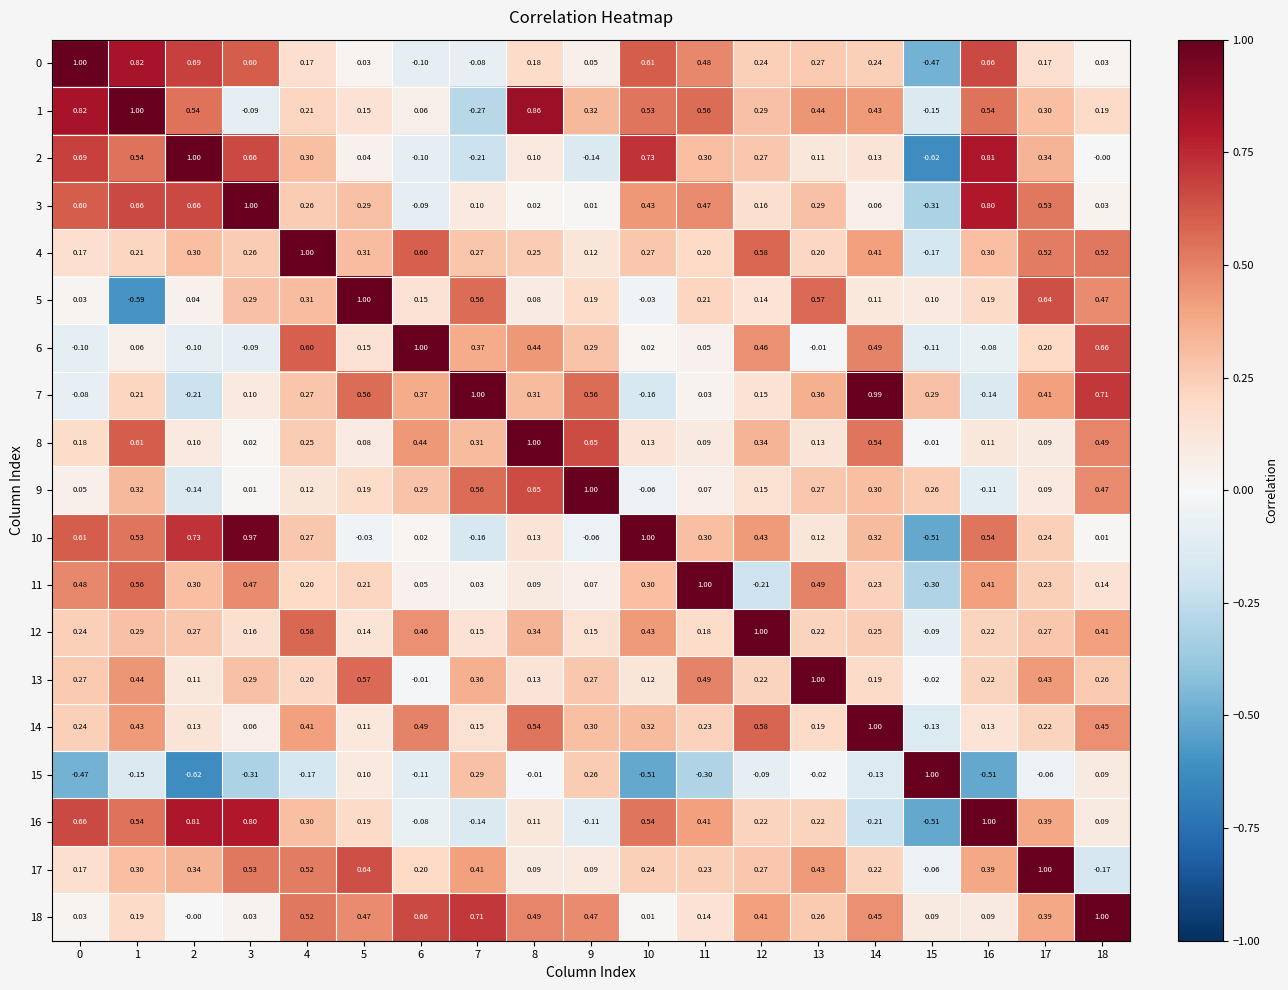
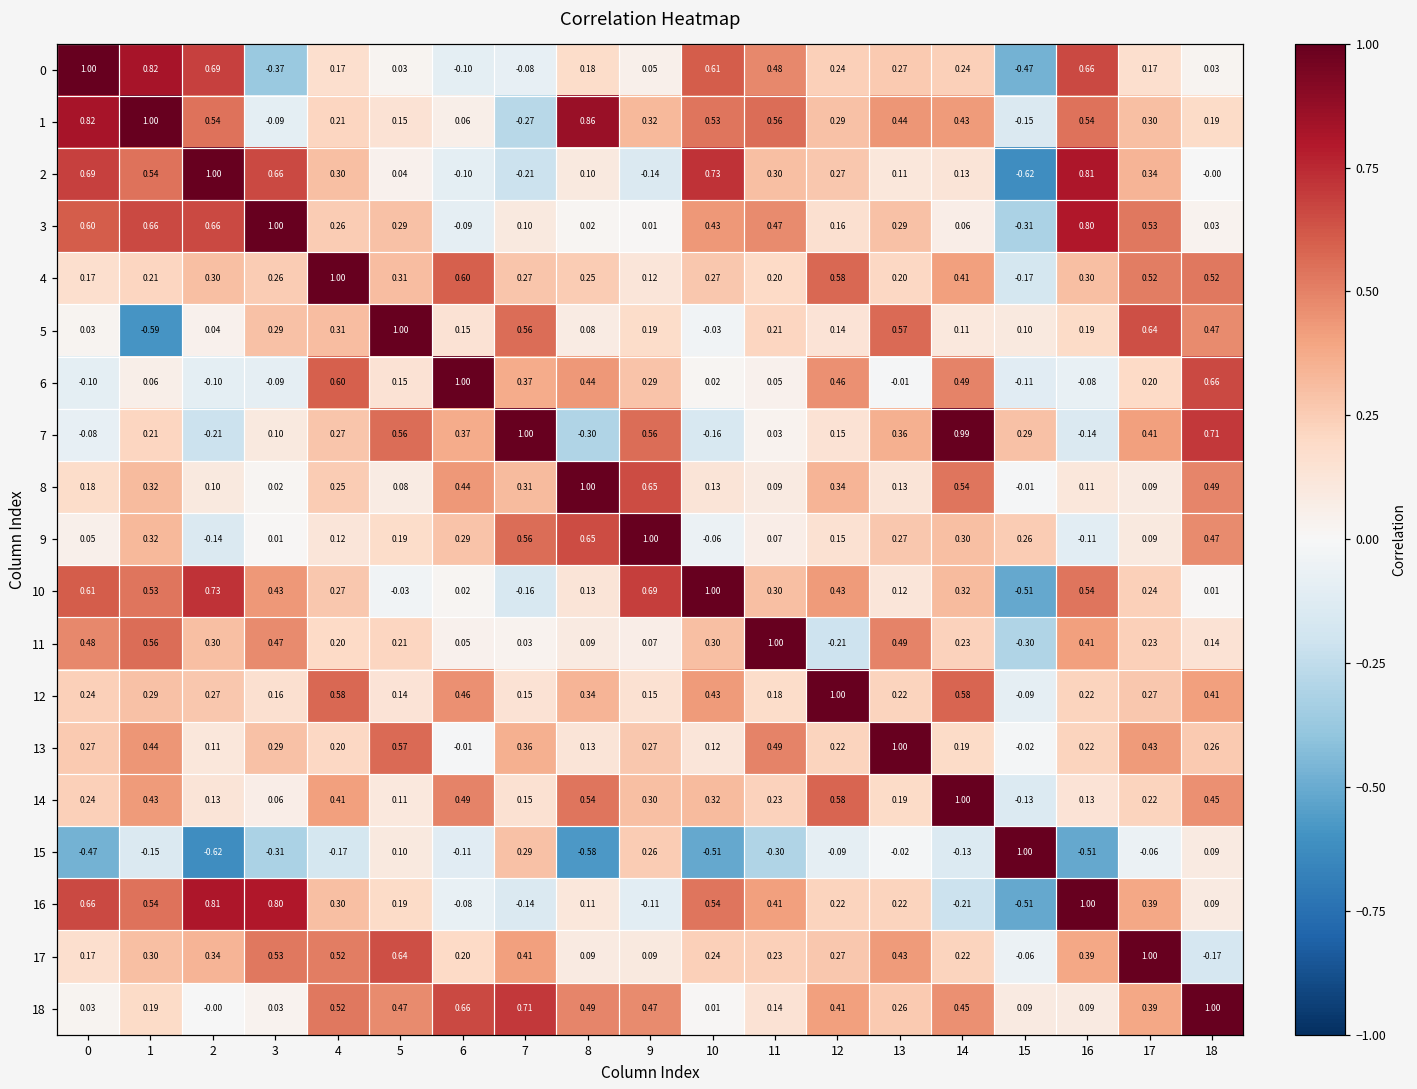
  {
    "0": {
      "0": 1.00,
      "1": 0.82,
      "2": 0.69,
-     "3": 0.60,
+     "3": -0.37,
      "4": 0.17,
      "5": 0.03,
      "6": -0.10,
      "7": -0.08,
      "8": 0.18,
      "9": 0.05,
      "10": 0.61,
      "11": 0.48,
      "12": 0.24,
      "13": 0.27,
      "14": 0.24,
      "15": -0.47,
      "16": 0.66,
      "17": 0.17,
      "18": 0.03
    },
    "7": {
      "0": -0.08,
      "1": 0.21,
      "2": -0.21,
      "3": 0.10,
      "4": 0.27,
      "5": 0.56,
      "6": 0.37,
      "7": 1.00,
-     "8": 0.31,
+     "8": -0.30,
      "9": 0.56,
      "10": -0.16,
      "11": 0.03,
      "12": 0.15,
      "13": 0.36,
      "14": 0.99,
      "15": 0.29,
      "16": -0.14,
      "17": 0.41,
      "18": 0.71
    },
    "8": {
      "0": 0.18,
-     "1": 0.61,
+     "1": 0.32,
      "2": 0.10,
      "3": 0.02,
      "4": 0.25,
      "5": 0.08,
      "6": 0.44,
      "7": 0.31,
      "8": 1.00,
      "9": 0.65,
      "10": 0.13,
      "11": 0.09,
      "12": 0.34,
      "13": 0.13,
      "14": 0.54,
      "15": -0.01,
      "16": 0.11,
      "17": 0.09,
      "18": 0.49
    },
    "10": {
      "0": 0.61,
      "1": 0.53,
      "2": 0.73,
-     "3": 0.97,
+     "3": 0.43,
      "4": 0.27,
      "5": -0.03,
      "6": 0.02,
      "7": -0.16,
      "8": 0.13,
-     "9": -0.06,
+     "9": 0.69,
      "10": 1.00,
      "11": 0.30,
      "12": 0.43,
      "13": 0.12,
      "14": 0.32,
      "15": -0.51,
      "16": 0.54,
      "17": 0.24,
      "18": 0.01
    },
    "12": {
      "0": 0.24,
      "1": 0.29,
      "2": 0.27,
      "3": 0.16,
      "4": 0.58,
      "5": 0.14,
      "6": 0.46,
      "7": 0.15,
      "8": 0.34,
      "9": 0.15,
      "10": 0.43,
      "11": 0.18,
      "12": 1.00,
      "13": 0.22,
-     "14": 0.25,
+     "14": 0.58,
      "15": -0.09,
      "16": 0.22,
      "17": 0.27,
      "18": 0.41
    },
    "15": {
      "0": -0.47,
      "1": -0.15,
      "2": -0.62,
      "3": -0.31,
      "4": -0.17,
      "5": 0.10,
      "6": -0.11,
      "7": 0.29,
-     "8": -0.01,
+     "8": -0.58,
      "9": 0.26,
      "10": -0.51,
      "11": -0.30,
      "12": -0.09,
      "13": -0.02,
      "14": -0.13,
      "15": 1.00,
      "16": -0.51,
      "17": -0.06,
      "18": 0.09
    }
  }
